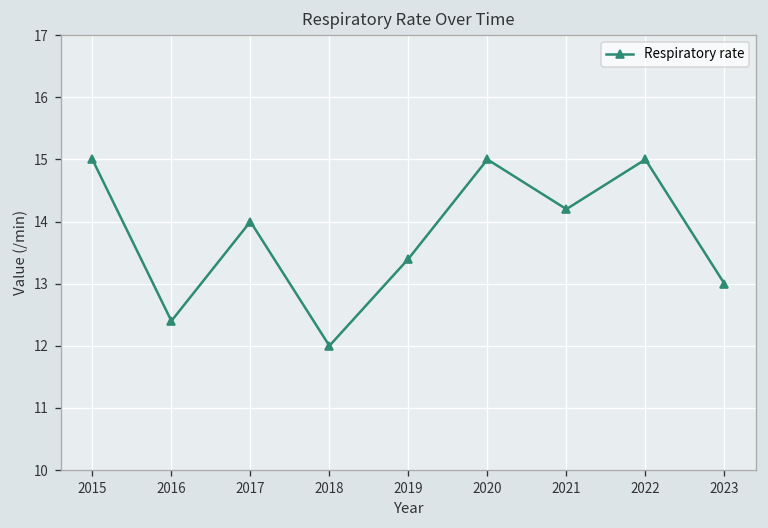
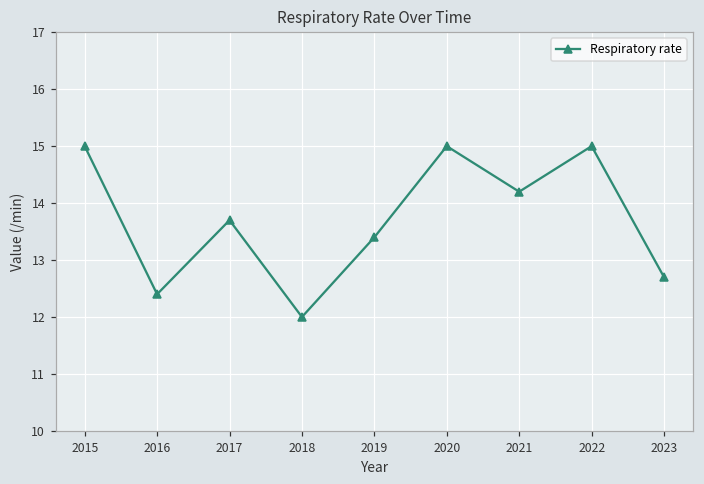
  {
    "2015": 15.0,
    "2016": 12.4,
-   "2017": 14.0,
+   "2017": 13.7,
    "2018": 12.0,
    "2019": 13.4,
    "2020": 15.0,
    "2021": 14.2,
    "2022": 15.0,
-   "2023": 13.0
+   "2023": 12.7
  }
